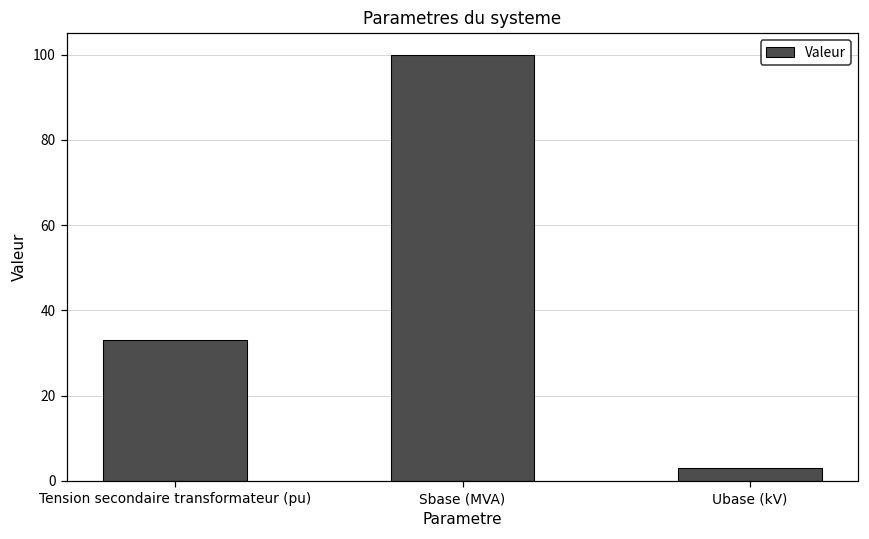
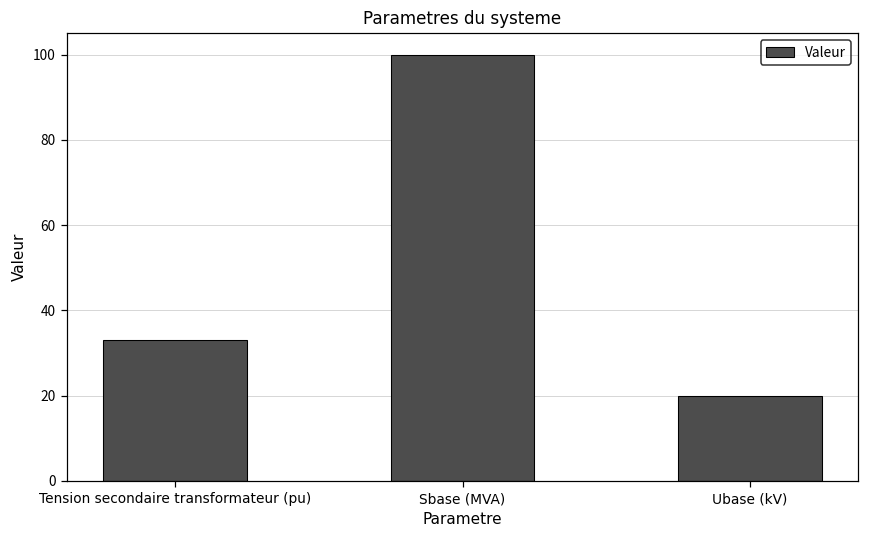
  {
    "Tension secondaire transformateur (pu)": 33,
    "Sbase (MVA)": 100,
-   "Ubase (kV)": 3
+   "Ubase (kV)": 20
  }
